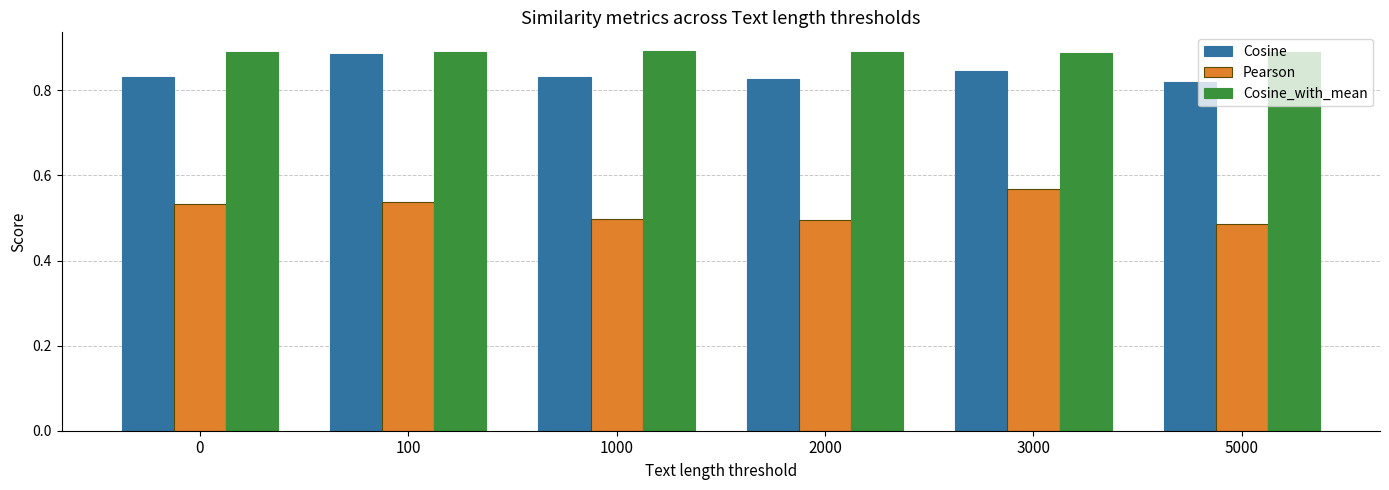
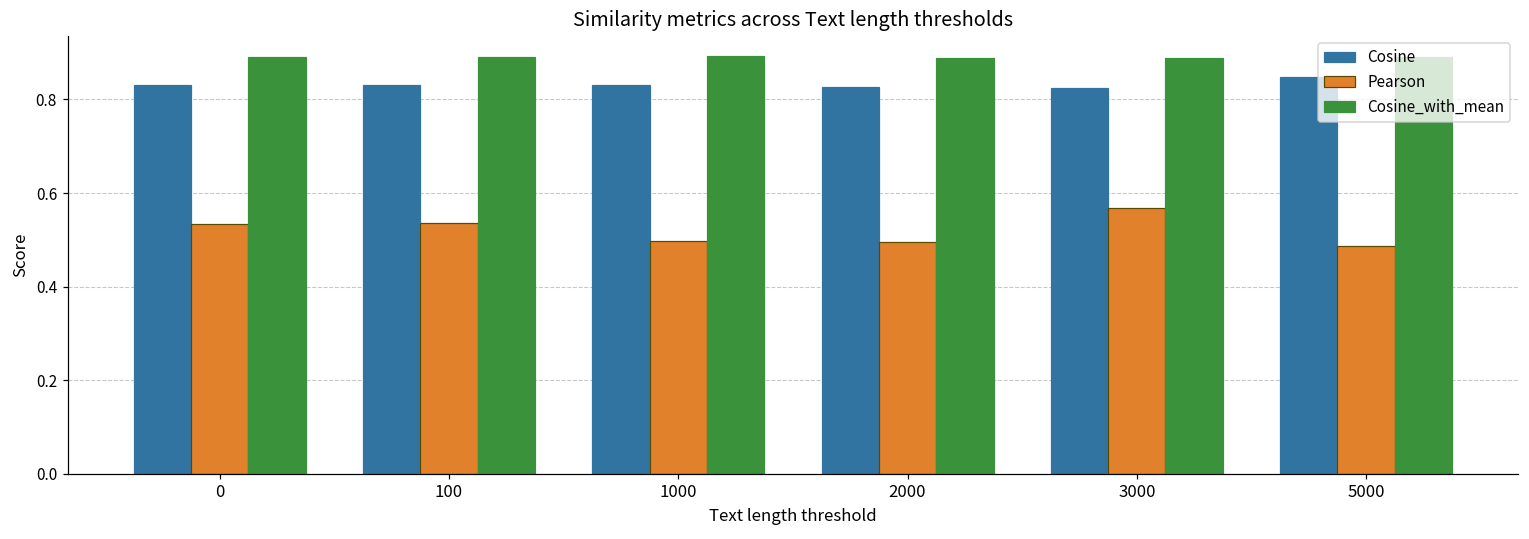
  {
    "Cosine": {
      "0": 0.83,
-     "100": 0.89,
+     "100": 0.83,
      "1000": 0.83,
      "2000": 0.83,
-     "3000": 0.85,
-     "5000": 0.82
+     "3000": 0.82,
+     "5000": 0.85
    },
    "Pearson": {
      "0": 0.53,
      "100": 0.54,
      "1000": 0.50,
      "2000": 0.49,
      "3000": 0.57,
      "5000": 0.49
    },
    "Cosine_with_mean": {
      "0": 0.89,
      "100": 0.89,
      "1000": 0.89,
      "2000": 0.89,
      "3000": 0.89
    }
  }
